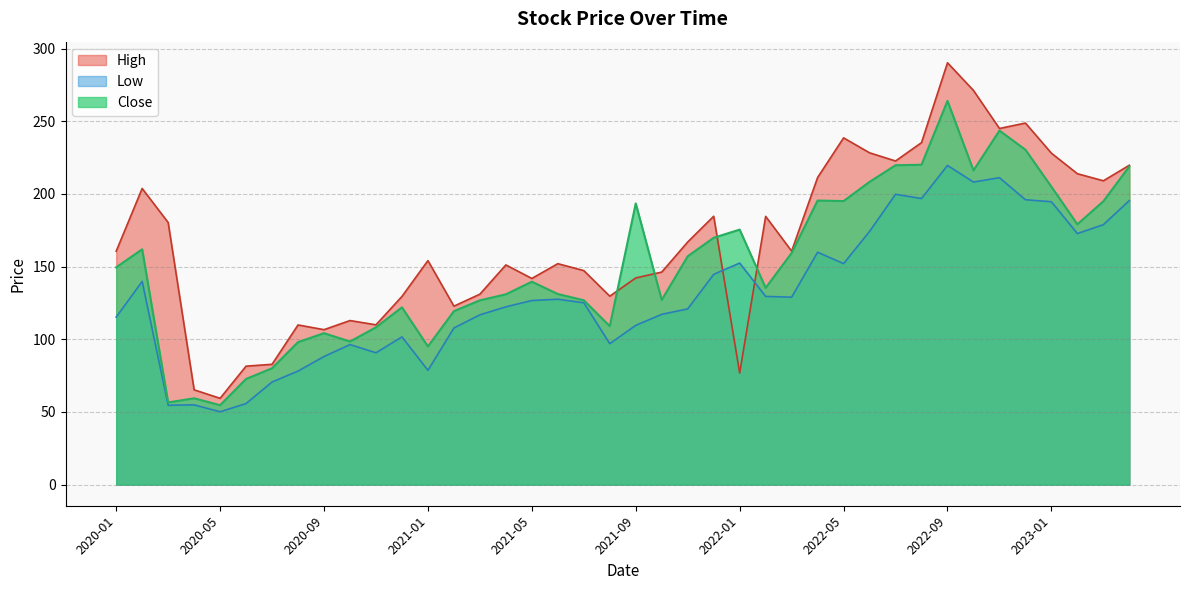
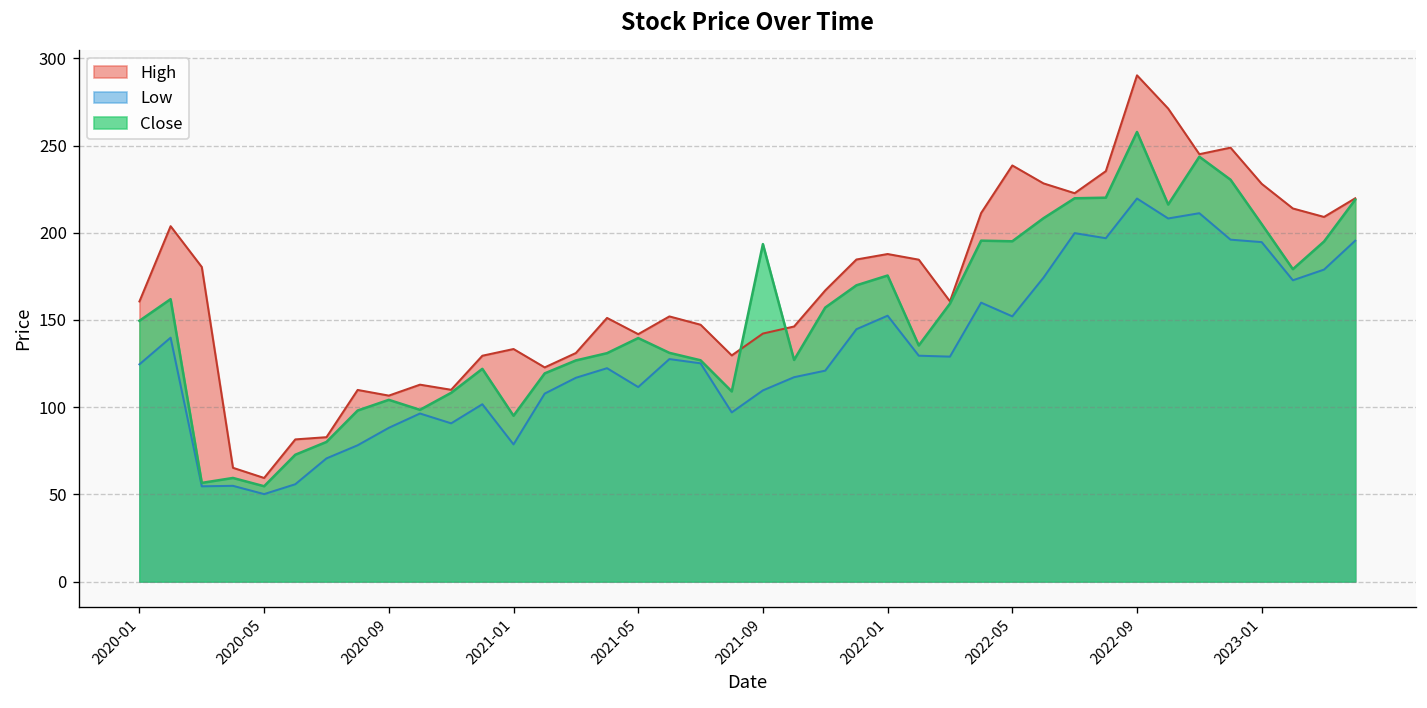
  {
    "High": {
      "2020-01": 161,
      "2020-05": 59,
      "2020-09": 107,
-     "2021-01": 154,
+     "2021-01": 133,
      "2021-05": 142,
      "2021-09": 142,
-     "2022-01": 77,
+     "2022-01": 188,
      "2022-05": 239,
      "2022-09": 290,
      "2023-01": 228
    },
    "Low": {
-     "2020-01": 115,
+     "2020-01": 125,
      "2020-05": 50,
      "2020-09": 88,
      "2021-01": 79,
-     "2021-05": 127,
+     "2021-05": 112,
      "2021-09": 110,
      "2022-01": 152,
      "2022-05": 152,
      "2022-09": 220,
      "2023-01": 195
    },
    "Close": {
      "2020-01": 150,
      "2020-05": 55,
      "2020-09": 104,
      "2021-01": 95,
      "2021-05": 140,
      "2021-09": 193,
      "2022-01": 175,
      "2022-05": 195,
-     "2022-09": 264,
+     "2022-09": 258,
      "2023-01": 205
    }
  }
